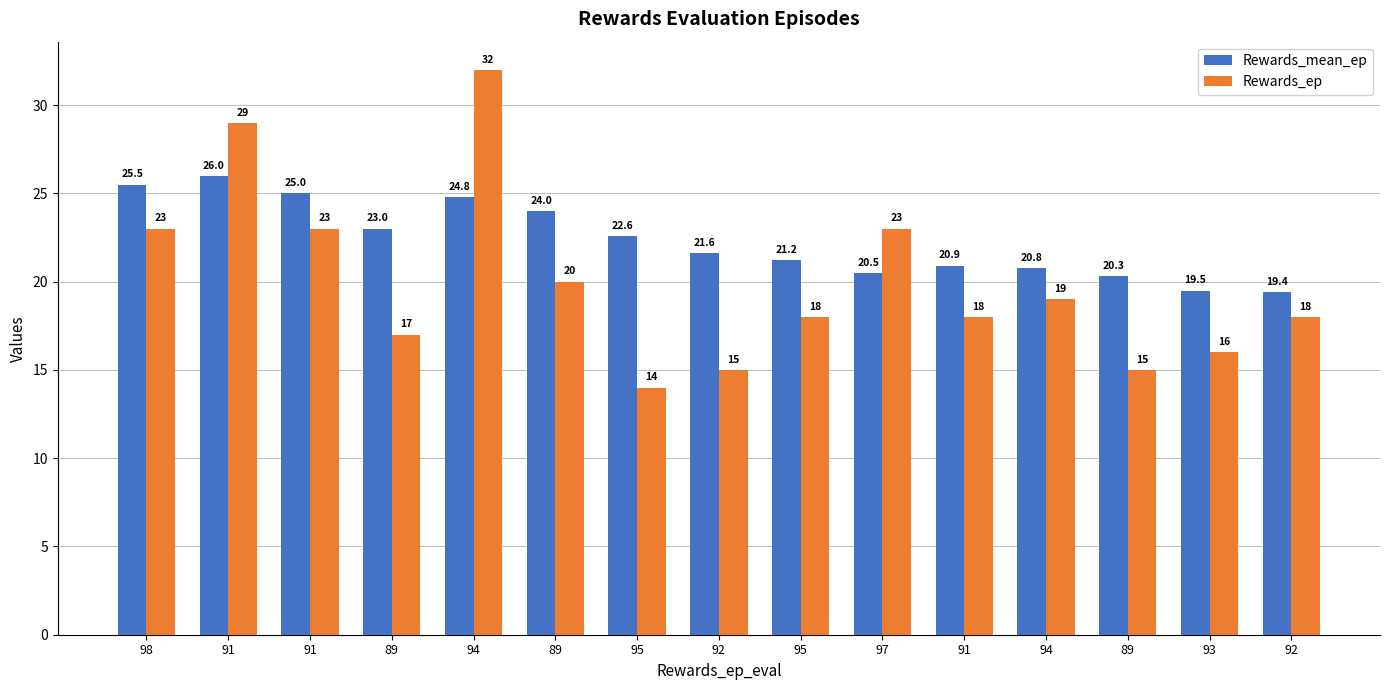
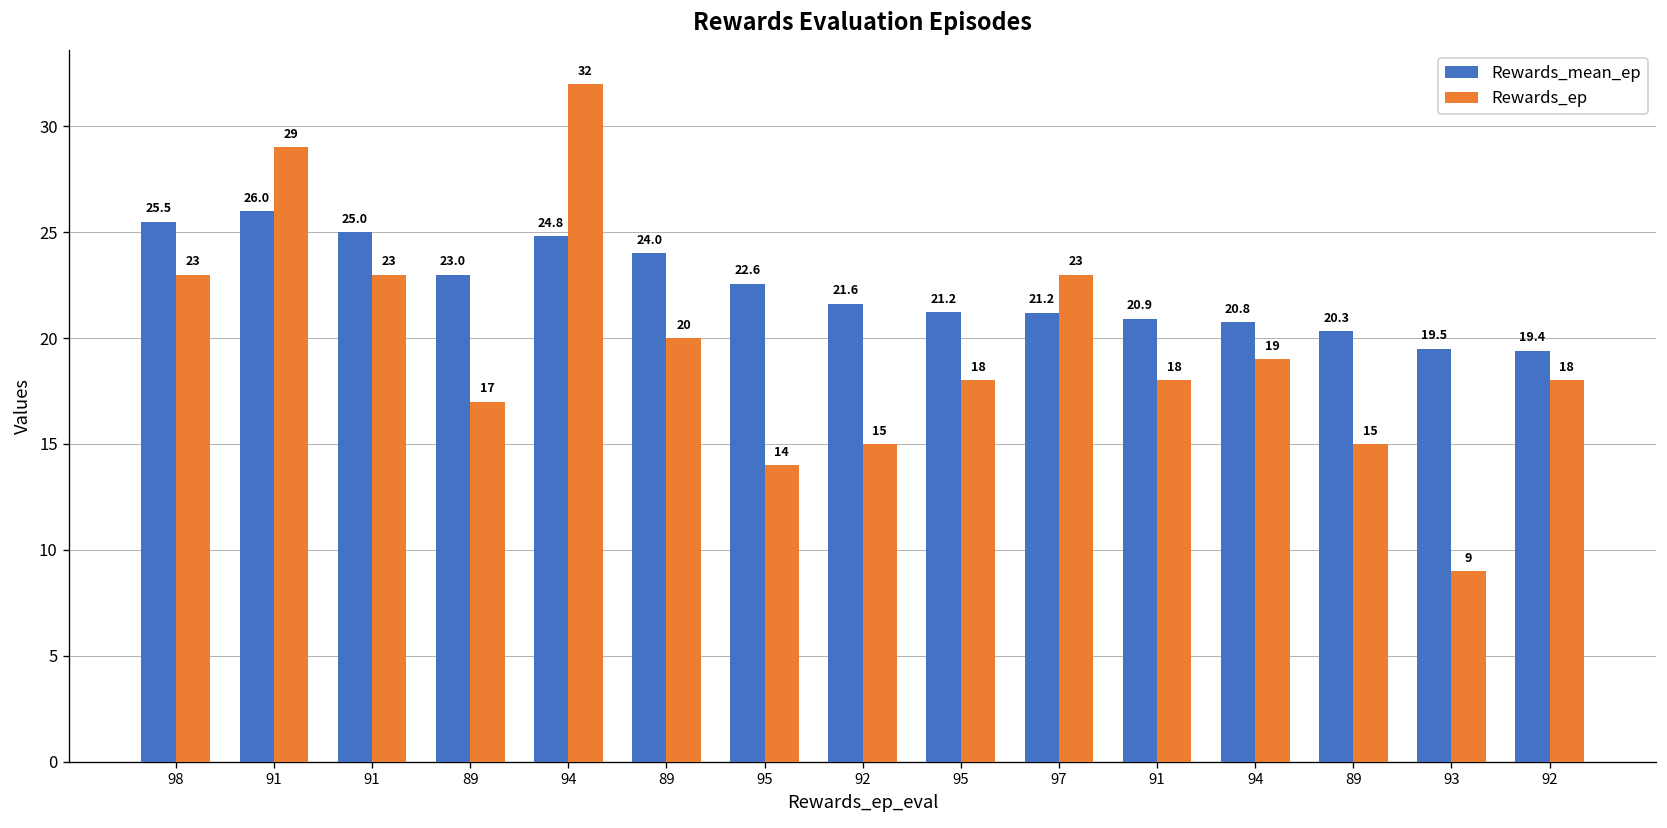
  {
    "Rewards_mean_ep": {
      "98": 25.5,
-     "97": 20.5,
+     "97": 21.2,
      "93": 19.5
    },
    "Rewards_ep": {
      "98": 23,
      "97": 23,
-     "93": 16
+     "93": 9
    }
  }
